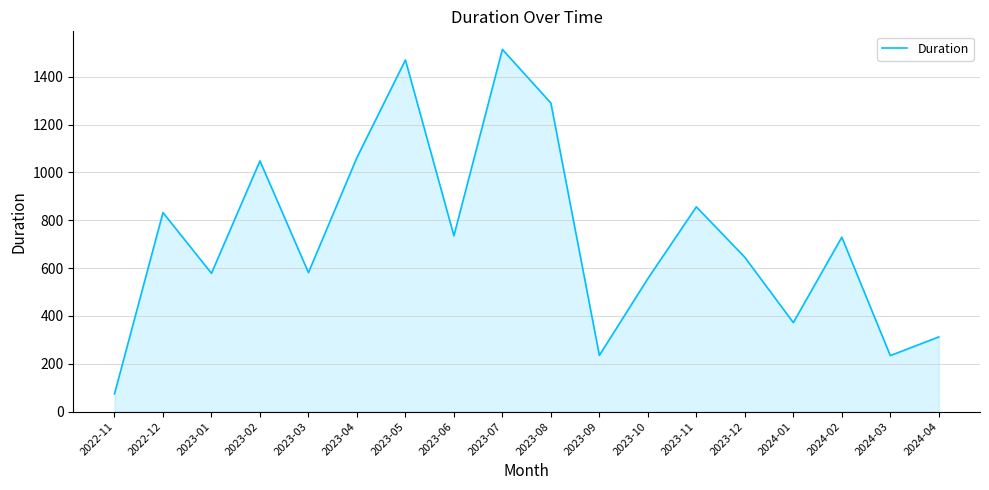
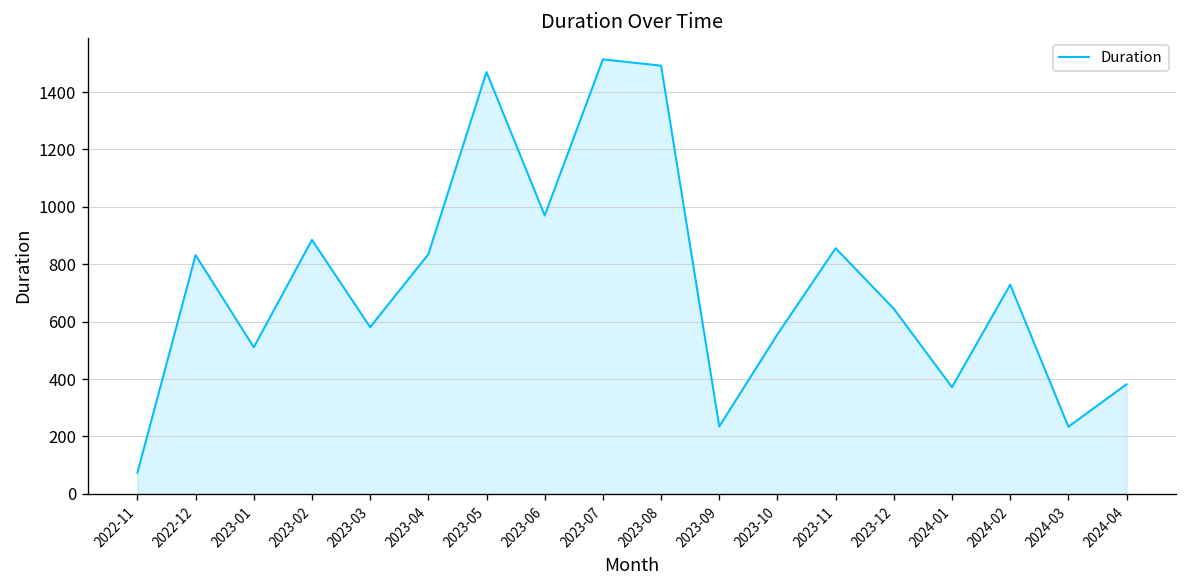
  {
    "2022-11": 70,
    "2022-12": 830,
-   "2023-01": 580,
-   "2023-02": 1050,
+   "2023-01": 510,
+   "2023-02": 890,
    "2023-03": 580,
-   "2023-04": 1060,
+   "2023-04": 840,
    "2023-05": 1470,
-   "2023-06": 740,
+   "2023-06": 970,
    "2023-07": 1510,
-   "2023-08": 1290,
+   "2023-08": 1490,
    "2023-09": 240,
    "2023-10": 560,
    "2023-11": 860,
    "2023-12": 650,
    "2024-01": 370,
    "2024-02": 730,
    "2024-03": 230,
-   "2024-04": 310
+   "2024-04": 380
  }
